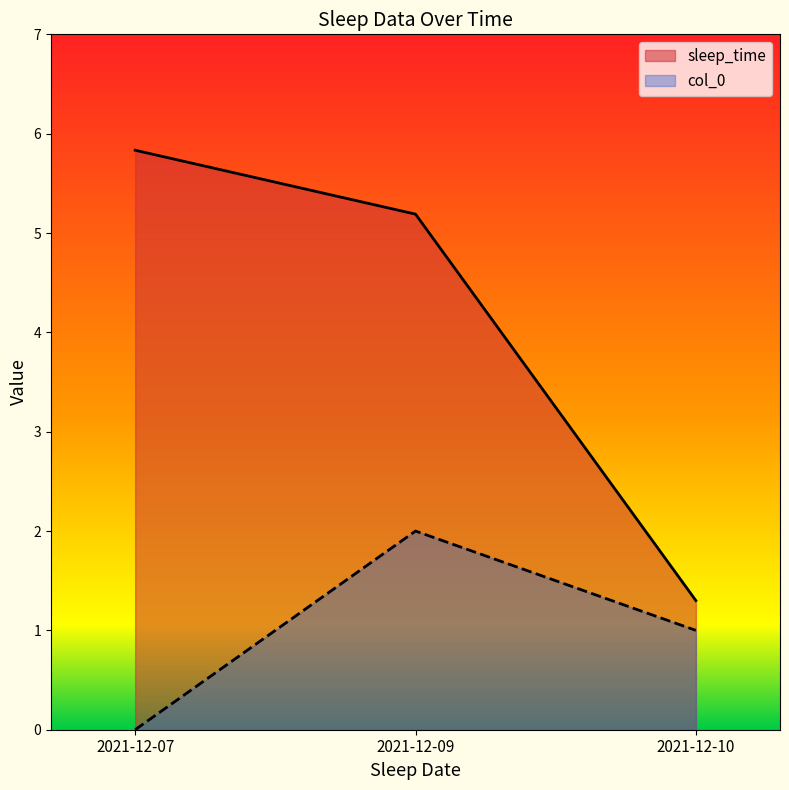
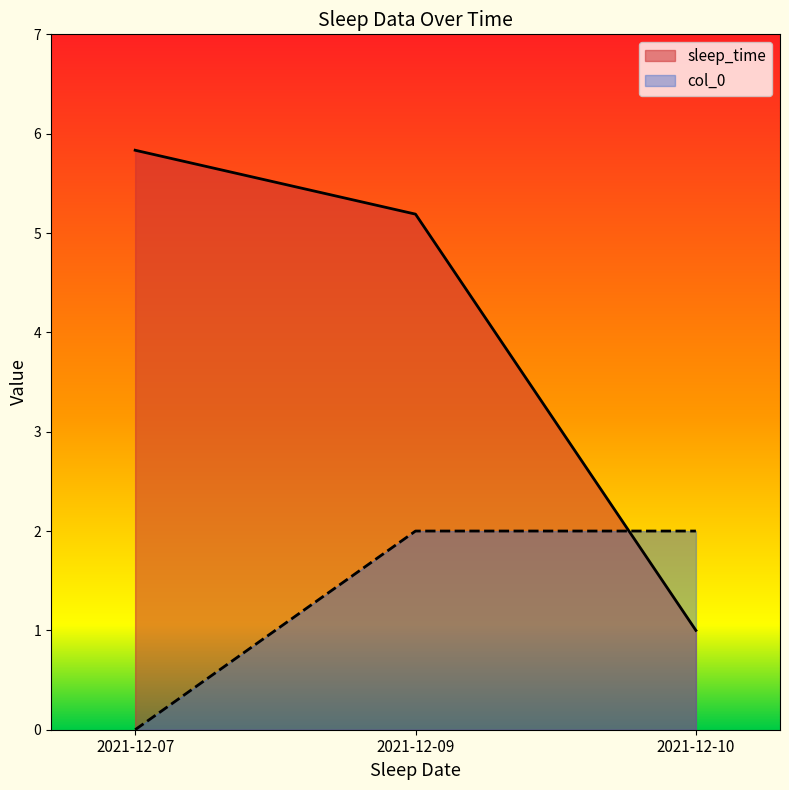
  {
    "sleep_time": {
      "2021-12-07": 5.8,
      "2021-12-09": 5.2,
-     "2021-12-10": 1.3
+     "2021-12-10": 1.0
    },
    "col_0": {
      "2021-12-07": 0,
      "2021-12-09": 2,
-     "2021-12-10": 1
+     "2021-12-10": 2
    }
  }
